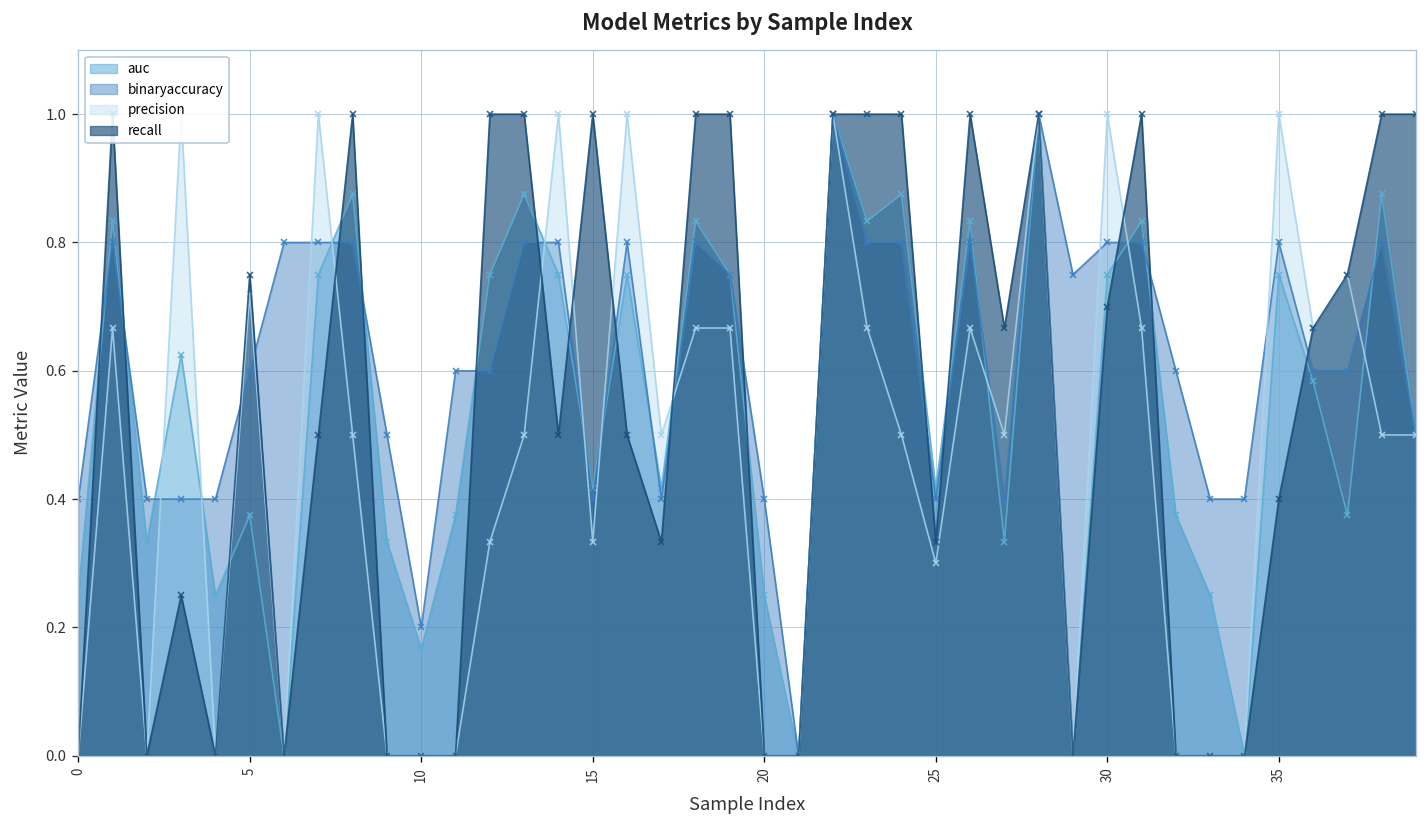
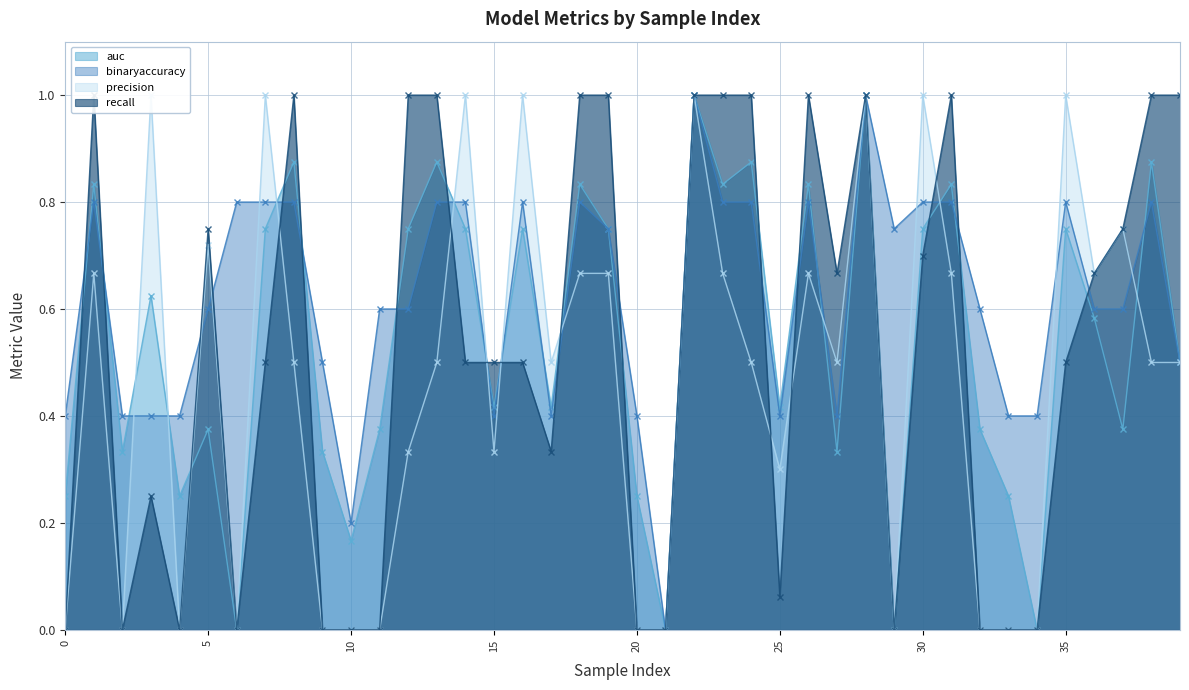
  {
    "precision": {
      "5": 0.72,
      "15": 0.33,
      "25": 0.30,
      "30": 1.00,
      "35": 1.00
    },
    "recall": {
      "5": 0.75,
-     "15": 1.0,
-     "25": 0.33,
+     "15": 0.5,
+     "25": 0.06,
      "30": 0.70,
-     "35": 0.4
+     "35": 0.5
    }
  }
